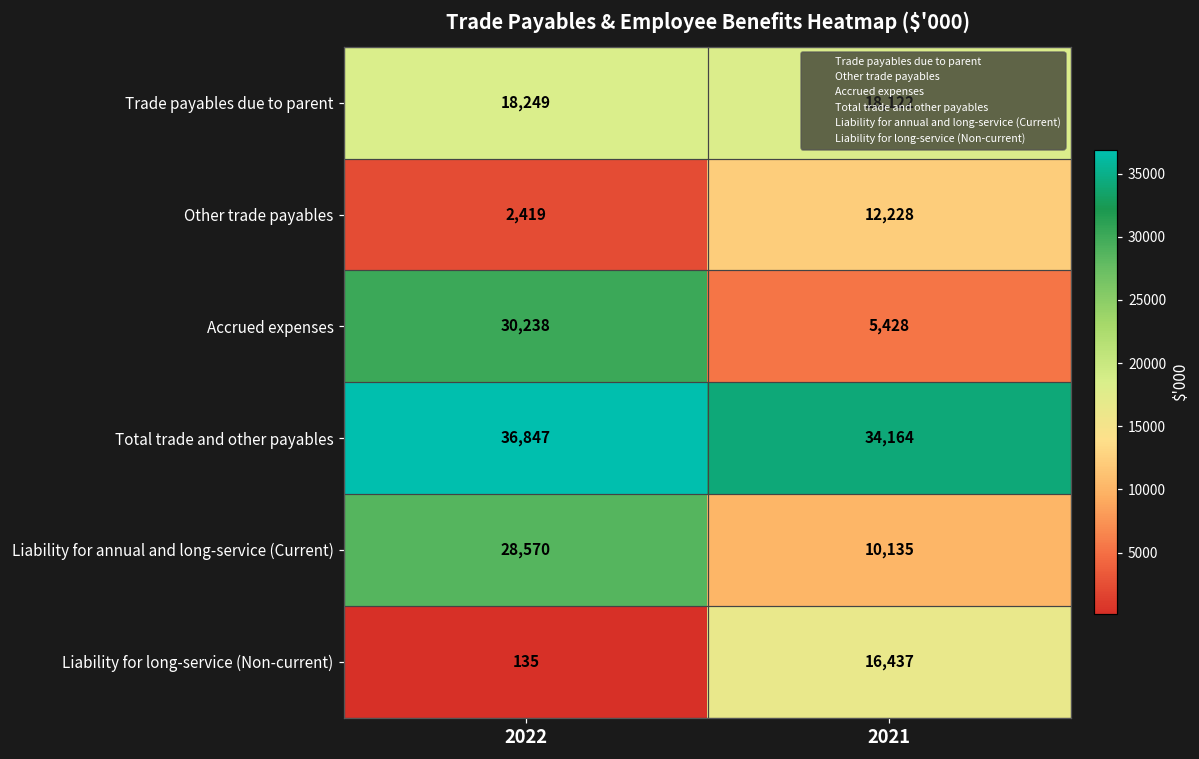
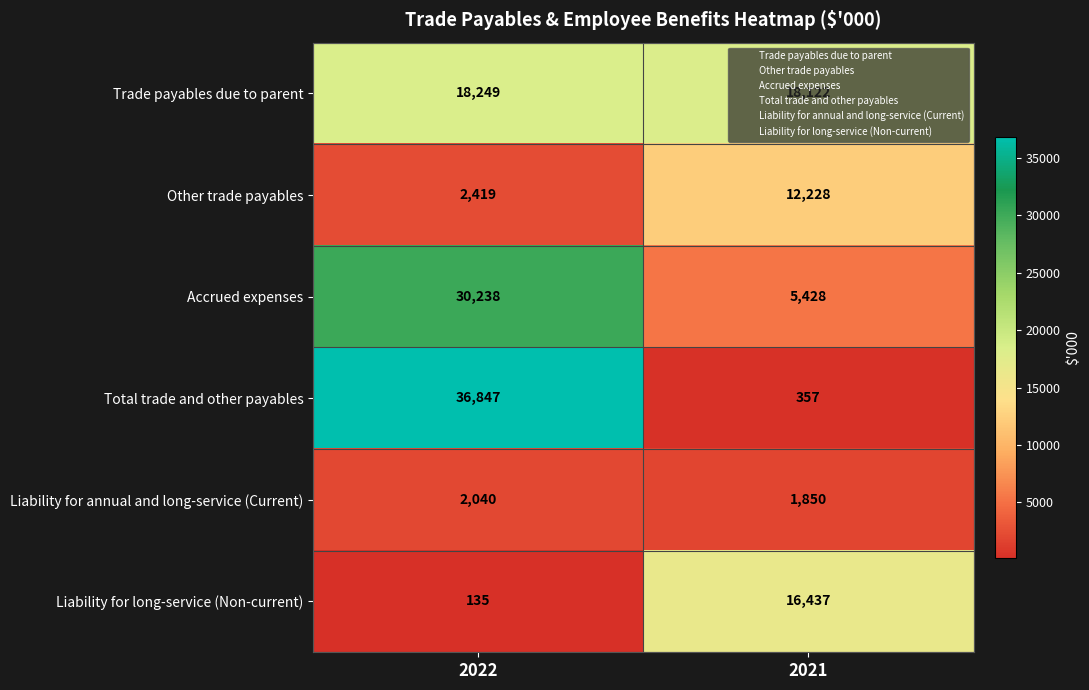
  {
    "Trade payables due to parent": {
      "2022": "18,249"
    },
    "Other trade payables": {
      "2022": "2,419",
      "2021": "12,228"
    },
    "Accrued expenses": {
      "2022": "30,238",
      "2021": "5,428"
    },
    "Total trade and other payables": {
      "2022": "36,847",
-     "2021": "34,164"
+     "2021": "357"
    },
    "Liability for annual and long-service (Current)": {
-     "2022": "28,570",
-     "2021": "10,135"
+     "2022": "2,040",
+     "2021": "1,850"
    },
    "Liability for long-service (Non-current)": {
      "2022": "135",
      "2021": "16,437"
    }
  }
